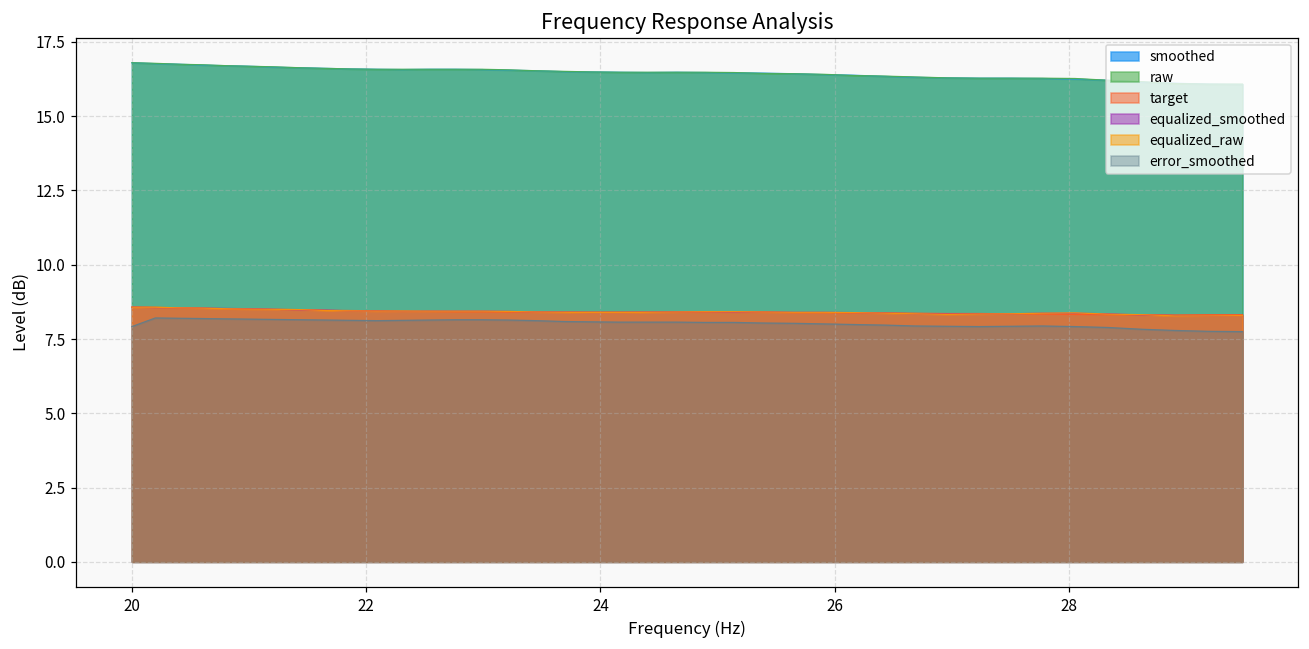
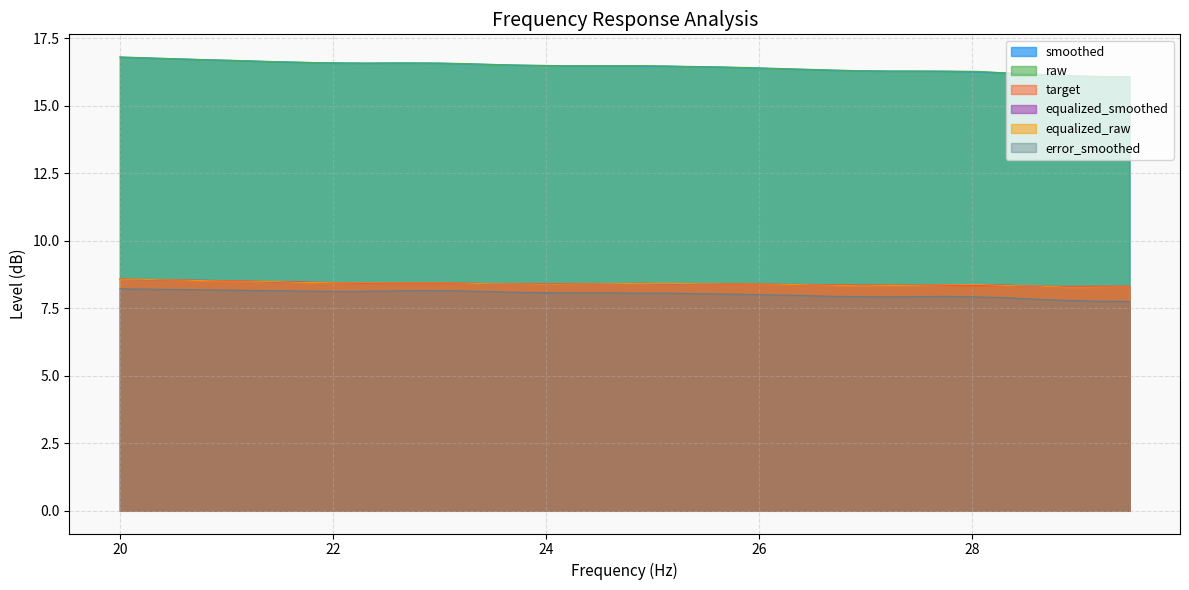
  {
    "error_smoothed": {
-     "20": 7.9
+     "20": 8.2
    }
  }
